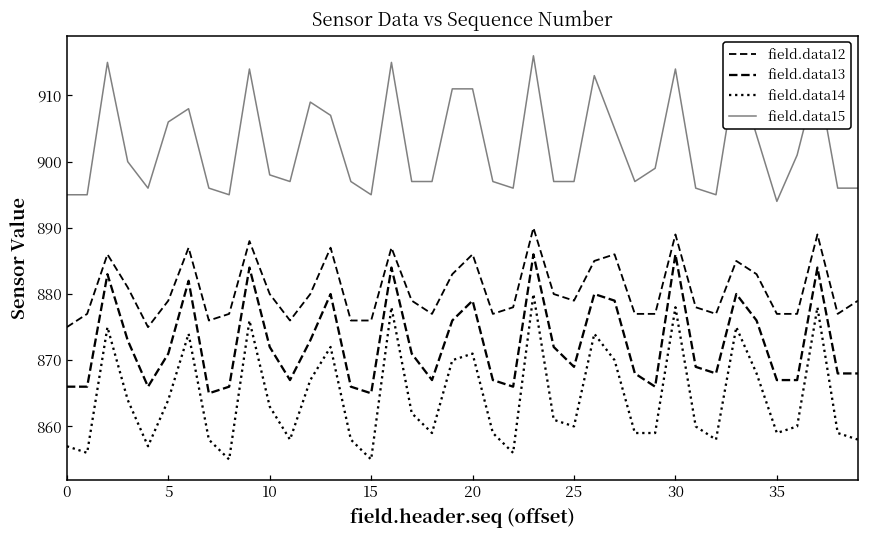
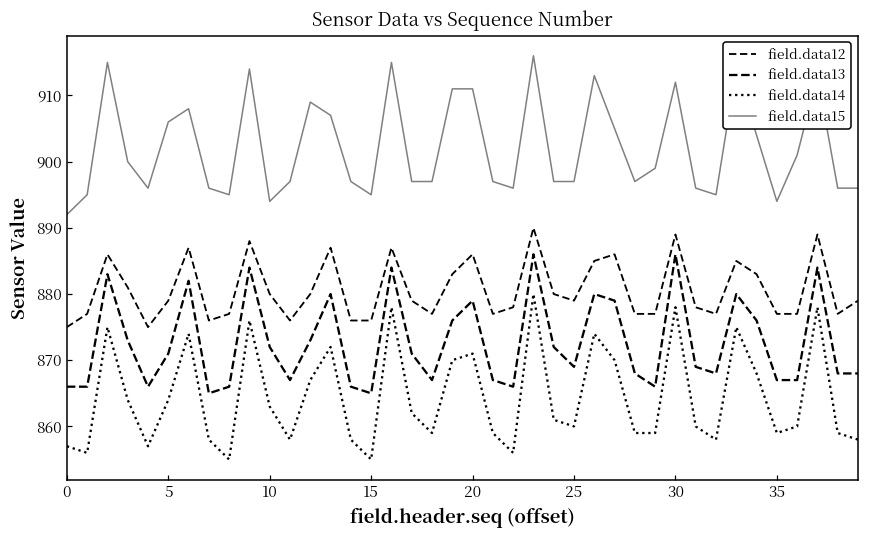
  {
    "field.data15": {
-     "0": 895,
+     "0": 892,
      "5": 906,
-     "10": 898,
+     "10": 894,
      "15": 895,
      "20": 911,
      "25": 897,
-     "30": 914,
+     "30": 912,
      "35": 894
    }
  }
